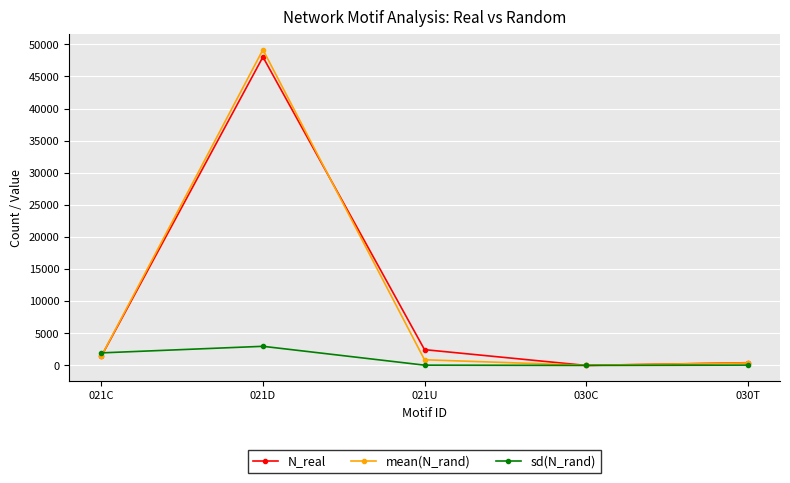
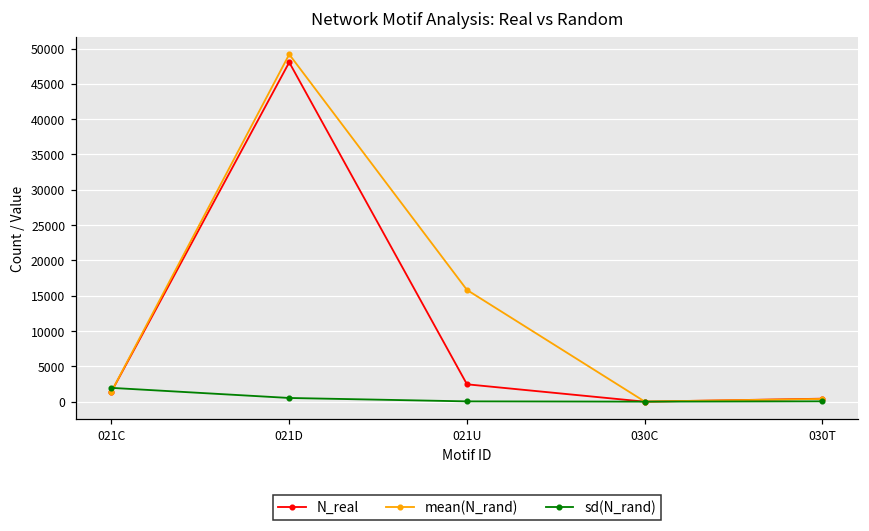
  {
    "N_real": {
      "021D": 48000,
      "021U": 2000
    },
    "mean(N_rand)": {
      "021D": 49000,
-     "021U": 1000
+     "021U": 16000
    },
    "sd(N_rand)": {
      "021C": 2000,
-     "021D": 3000,
+     "021D": 1000,
      "021U": 0
    }
  }
